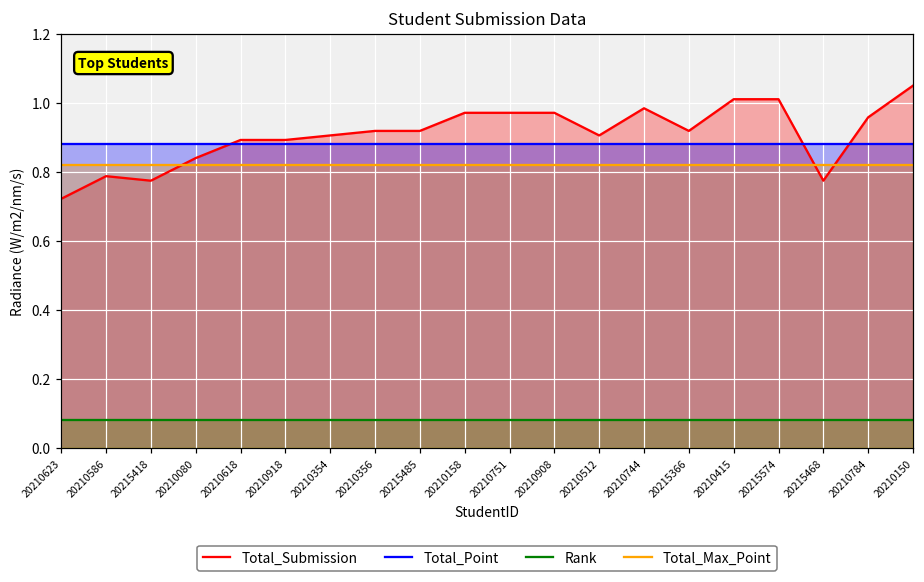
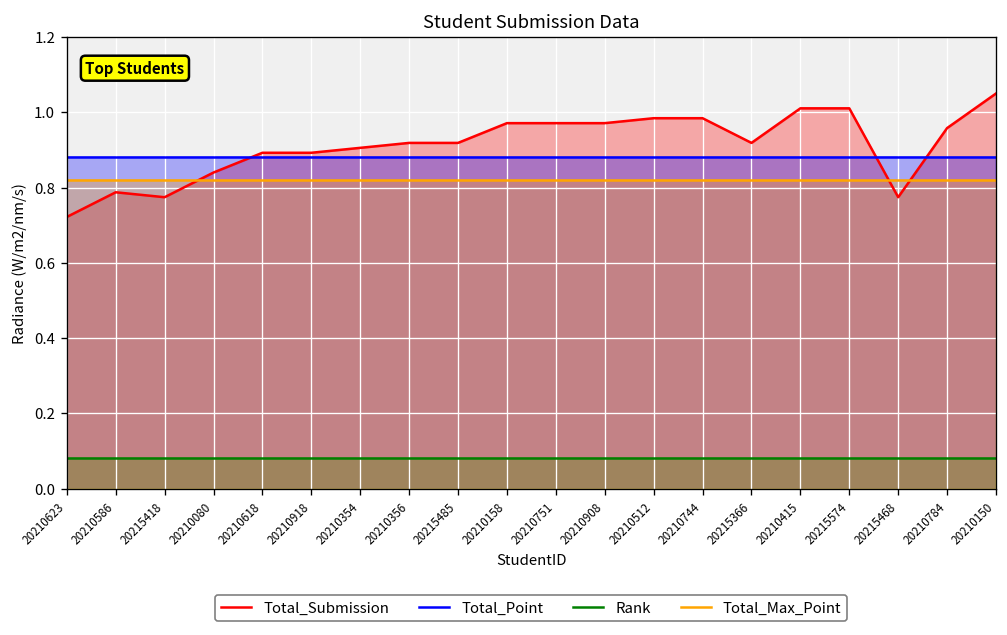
  {
    "Total_Submission": {
      "20210623": 0.72,
      "20210586": 0.79,
      "20215418": 0.77,
      "20210080": 0.84,
      "20210618": 0.89,
      "20210918": 0.89,
      "20210354": 0.91,
      "20210356": 0.92,
      "20215485": 0.92,
      "20210158": 0.97,
      "20210751": 0.97,
      "20210908": 0.97,
-     "20210512": 0.91,
+     "20210512": 0.98,
      "20210744": 0.98,
      "20215366": 0.92,
      "20210415": 1.01,
      "20215574": 1.01,
      "20215468": 0.77,
      "20210784": 0.96,
      "20210150": 1.05
    },
    "Total_Point": {
      "20210623": 0.88,
      "20210586": 0.88,
      "20215418": 0.88,
      "20210080": 0.88,
      "20210618": 0.88,
      "20210918": 0.88,
      "20210354": 0.88,
      "20210356": 0.88,
      "20215485": 0.88,
      "20210158": 0.88,
      "20210751": 0.88,
      "20210908": 0.88,
      "20210512": 0.88,
      "20210744": 0.88,
      "20215366": 0.88,
      "20210415": 0.88,
      "20215574": 0.88,
      "20215468": 0.88,
      "20210784": 0.88,
      "20210150": 0.88
    },
    "Rank": {
      "20210623": 0.08,
      "20210586": 0.08,
      "20215418": 0.08,
      "20210080": 0.08,
      "20210618": 0.08,
      "20210918": 0.08,
      "20210354": 0.08,
      "20210356": 0.08,
      "20215485": 0.08,
      "20210158": 0.08,
      "20210751": 0.08,
      "20210908": 0.08,
      "20210512": 0.08,
      "20210744": 0.08,
      "20215366": 0.08,
      "20210415": 0.08,
      "20215574": 0.08,
      "20215468": 0.08,
      "20210784": 0.08,
      "20210150": 0.08
    },
    "Total_Max_Point": {
      "20210623": 0.82,
      "20210586": 0.82,
      "20215418": 0.82,
      "20210080": 0.82,
      "20210618": 0.82,
      "20210918": 0.82,
      "20210354": 0.82,
      "20210356": 0.82,
      "20215485": 0.82,
      "20210158": 0.82,
      "20210751": 0.82,
      "20210908": 0.82,
      "20210512": 0.82,
      "20210744": 0.82,
      "20215366": 0.82,
      "20210415": 0.82,
      "20215574": 0.82,
      "20215468": 0.82,
      "20210784": 0.82,
      "20210150": 0.82
    }
  }
